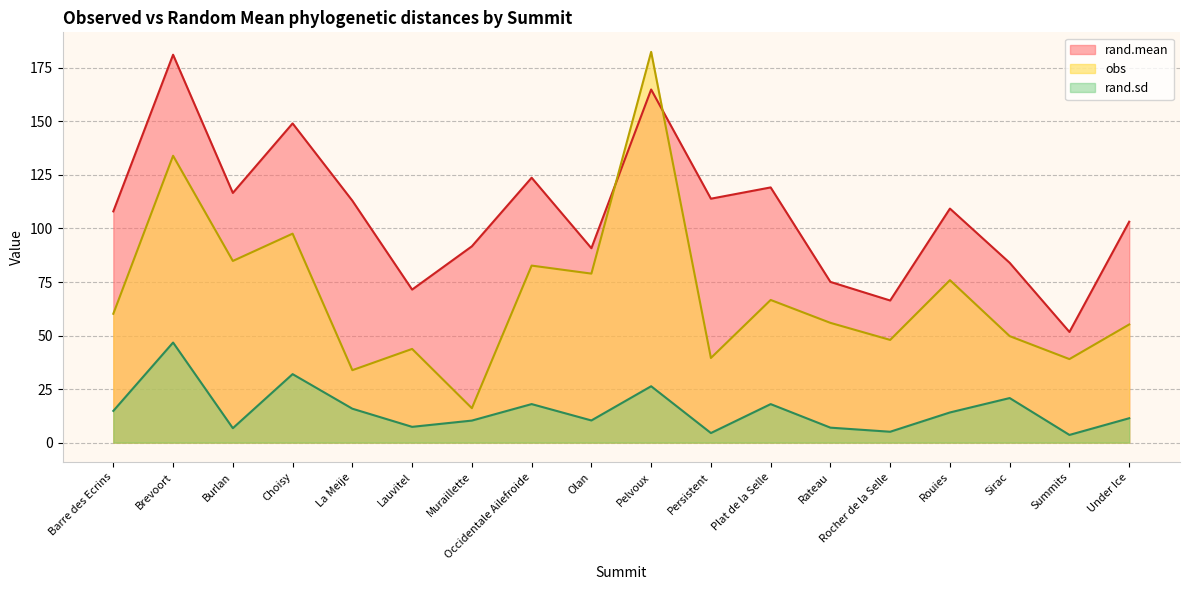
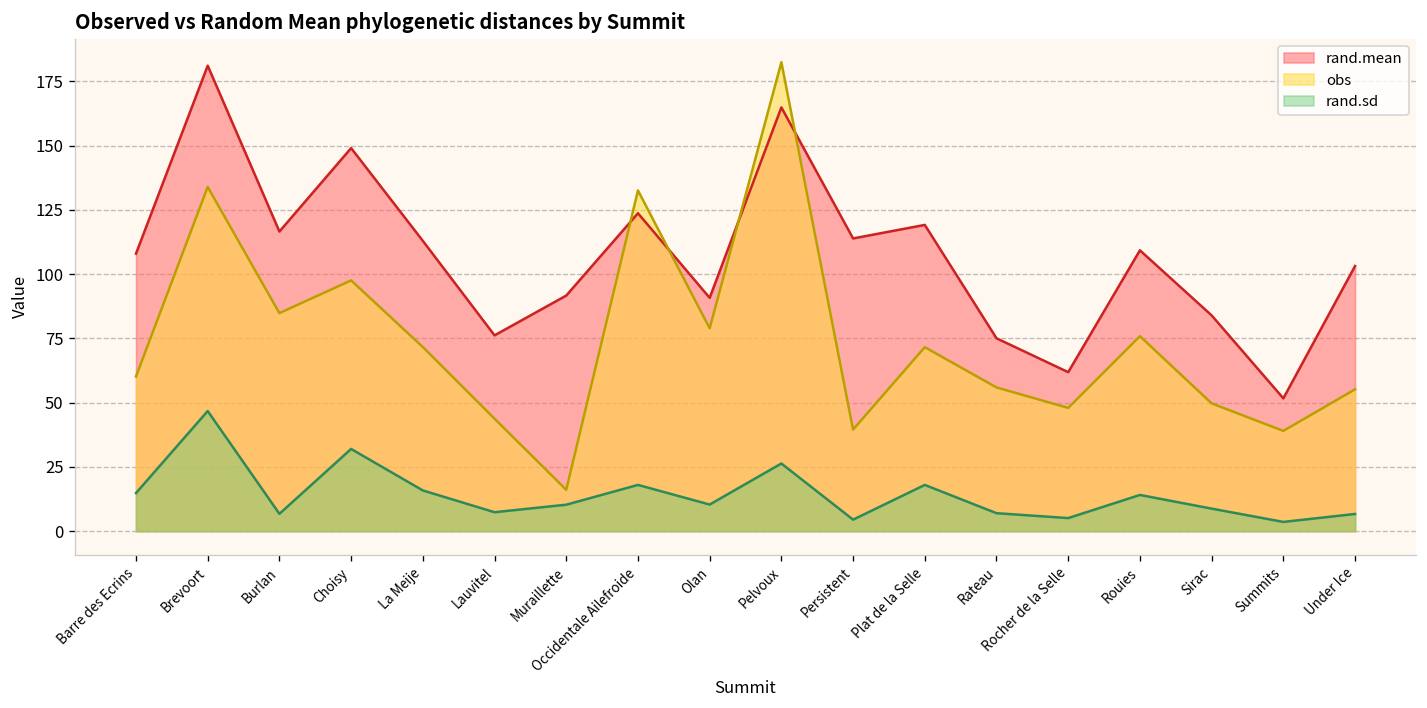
  {
    "rand.mean": {
      "Barre des Ecrins": 108,
      "Brevoort": 181,
      "Burlan": 117,
      "Choisy": 149,
      "La Meije": 113,
-     "Lauvitel": 71,
+     "Lauvitel": 76,
      "Muraillette": 92,
      "Occidentale Ailefroide": 124,
      "Olan": 91,
      "Pelvoux": 165,
      "Persistent": 114,
      "Plat de la Selle": 119,
      "Rateau": 75,
-     "Rocher de la Selle": 66,
+     "Rocher de la Selle": 62,
      "Rouies": 109,
      "Sirac": 84,
      "Summits": 52,
      "Under Ice": 103
    },
    "obs": {
      "Barre des Ecrins": 60,
      "Brevoort": 134,
      "Burlan": 85,
      "Choisy": 98,
-     "La Meije": 34,
+     "La Meije": 72,
      "Lauvitel": 44,
      "Muraillette": 16,
-     "Occidentale Ailefroide": 83,
+     "Occidentale Ailefroide": 133,
      "Olan": 79,
      "Pelvoux": 182,
      "Persistent": 40,
-     "Plat de la Selle": 67,
+     "Plat de la Selle": 72,
      "Rateau": 56,
      "Rocher de la Selle": 48,
      "Rouies": 76,
      "Sirac": 50,
      "Summits": 39,
      "Under Ice": 55
    },
    "rand.sd": {
      "Barre des Ecrins": 15,
      "Brevoort": 47,
      "Burlan": 7,
      "Choisy": 32,
      "La Meije": 16,
      "Lauvitel": 7,
      "Muraillette": 10,
      "Occidentale Ailefroide": 18,
      "Olan": 10,
      "Pelvoux": 26,
      "Persistent": 4,
      "Plat de la Selle": 18,
      "Rateau": 7,
      "Rocher de la Selle": 5,
      "Rouies": 14,
-     "Sirac": 21,
+     "Sirac": 9,
      "Summits": 4,
-     "Under Ice": 11
+     "Under Ice": 7
    }
  }
